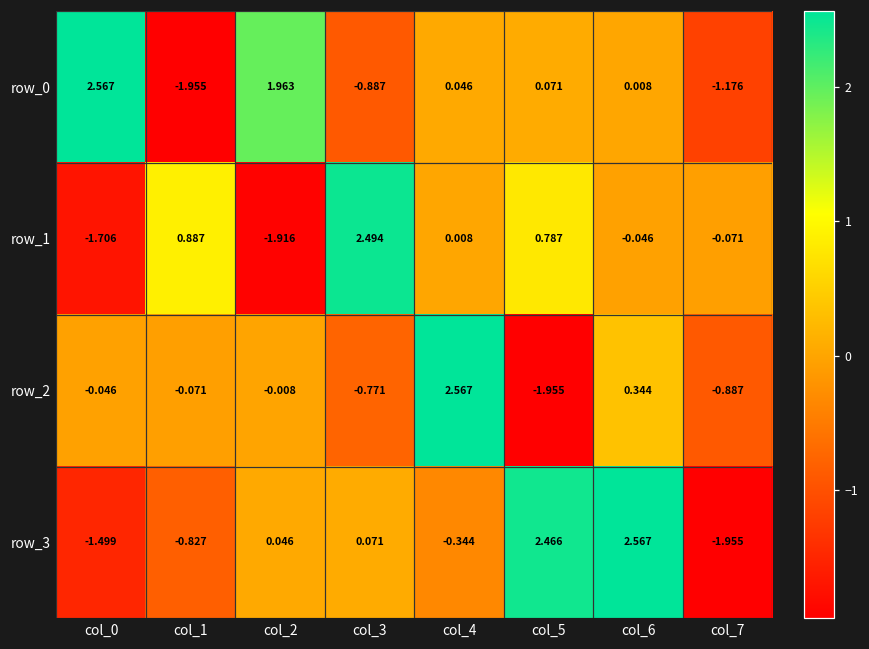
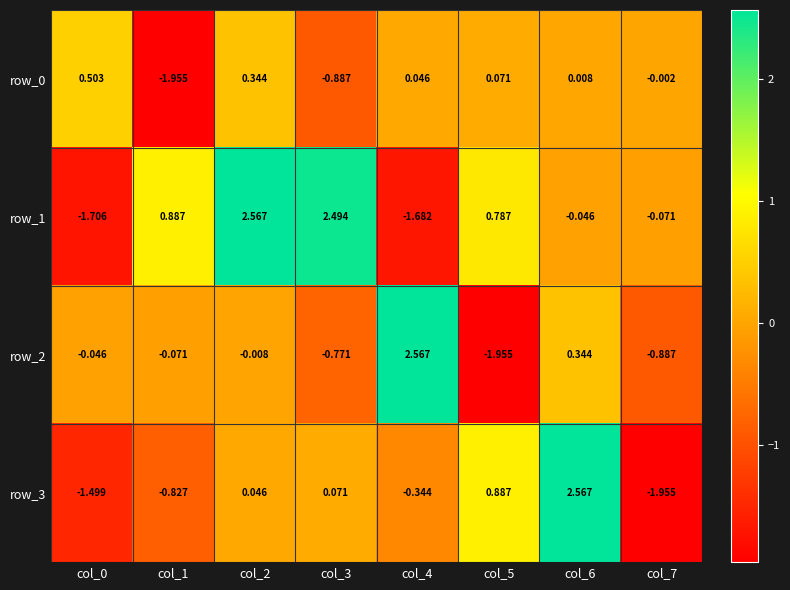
  {
    "row_0": {
-     "col_0": 2.567,
+     "col_0": 0.503,
      "col_1": -1.955,
-     "col_2": 1.963,
+     "col_2": 0.344,
      "col_3": -0.887,
      "col_4": 0.046,
      "col_5": 0.071,
      "col_6": 0.008,
-     "col_7": -1.176
+     "col_7": -0.002
    },
    "row_1": {
      "col_0": -1.706,
      "col_1": 0.887,
-     "col_2": -1.916,
+     "col_2": 2.567,
      "col_3": 2.494,
-     "col_4": 0.008,
+     "col_4": -1.682,
      "col_5": 0.787,
      "col_6": -0.046,
      "col_7": -0.071
    },
    "row_2": {
      "col_0": -0.046,
      "col_1": -0.071,
      "col_2": -0.008,
      "col_3": -0.771,
      "col_4": 2.567,
      "col_5": -1.955,
      "col_6": 0.344,
      "col_7": -0.887
    },
    "row_3": {
      "col_0": -1.499,
      "col_1": -0.827,
      "col_2": 0.046,
      "col_3": 0.071,
      "col_4": -0.344,
-     "col_5": 2.466,
+     "col_5": 0.887,
      "col_6": 2.567,
      "col_7": -1.955
    }
  }
